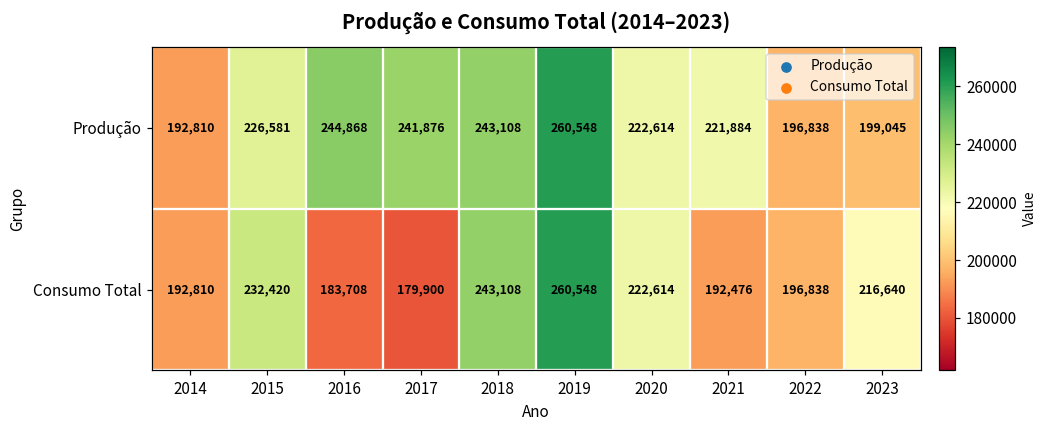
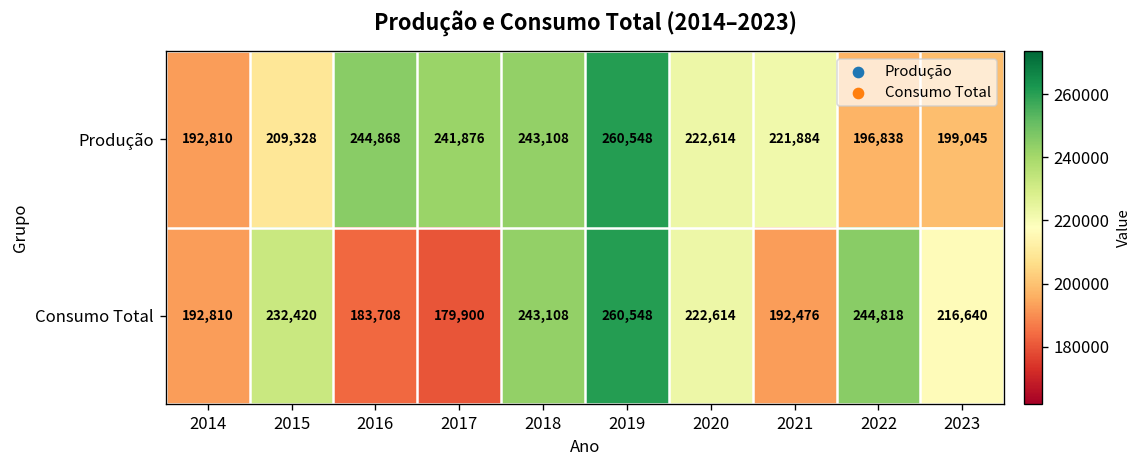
  {
    "Produção": {
      "2014": "192,810",
-     "2015": "226,581",
+     "2015": "209,328",
      "2016": "244,868",
      "2017": "241,876",
      "2018": "243,108",
      "2019": "260,548",
      "2020": "222,614",
      "2021": "221,884",
      "2022": "196,838",
      "2023": "199,045"
    },
    "Consumo Total": {
      "2014": "192,810",
      "2015": "232,420",
      "2016": "183,708",
      "2017": "179,900",
      "2018": "243,108",
      "2019": "260,548",
      "2020": "222,614",
      "2021": "192,476",
-     "2022": "196,838",
+     "2022": "244,818",
      "2023": "216,640"
    }
  }
